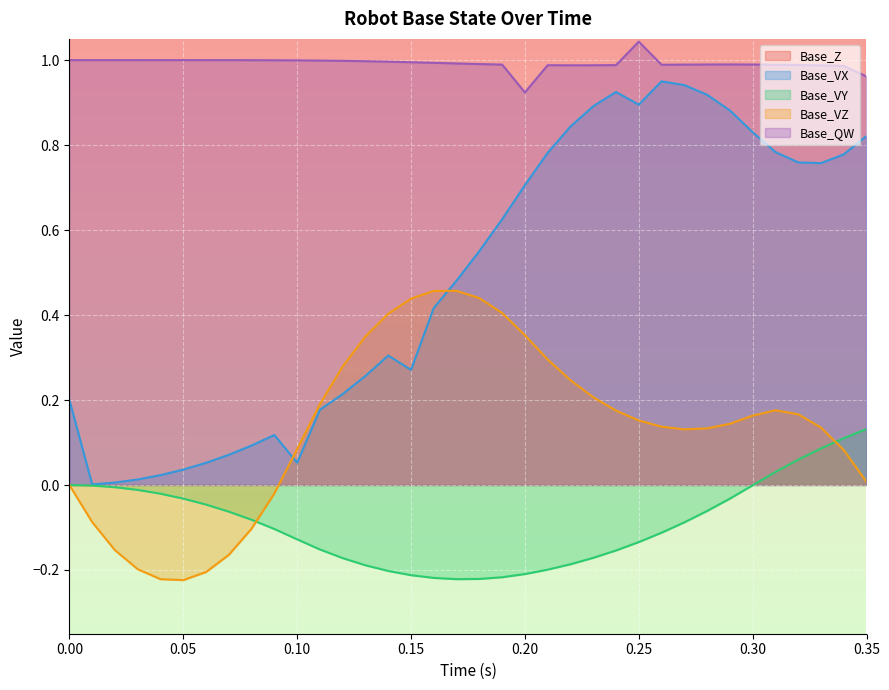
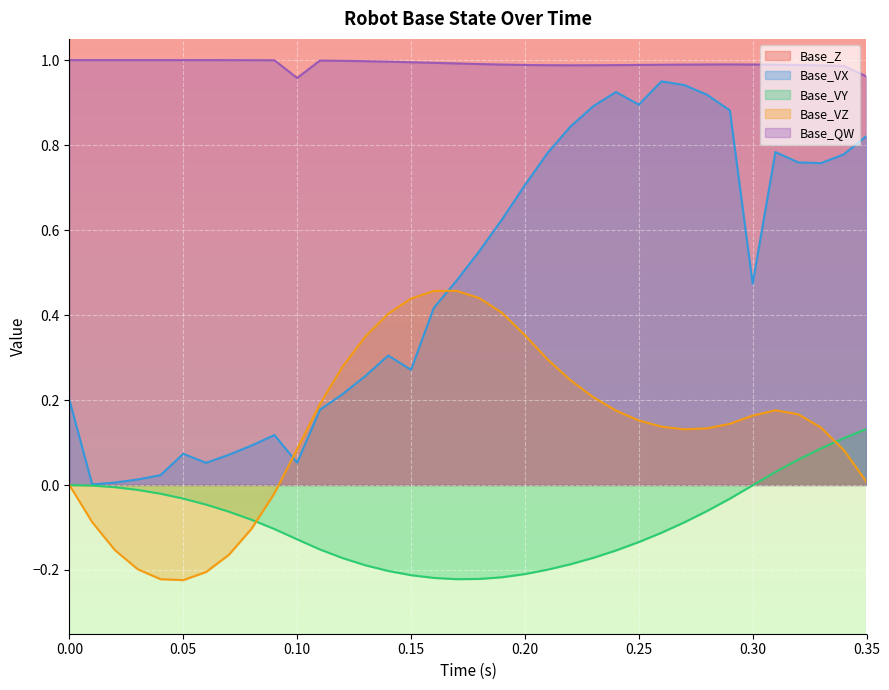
  {
    "Base_VX": {
      "0.00": 0.20,
-     "0.05": 0.04,
+     "0.05": 0.07,
      "0.10": 0.05,
      "0.15": 0.27,
      "0.20": 0.71,
      "0.25": 0.90,
-     "0.30": 0.83,
+     "0.30": 0.47,
      "0.35": 0.82
    },
    "Base_QW": {
      "0.00": 1.00,
      "0.05": 1.00,
-     "0.10": 1.00,
+     "0.10": 0.96,
      "0.15": 1.00,
-     "0.20": 0.92,
-     "0.25": 1.04,
+     "0.20": 0.99,
+     "0.25": 0.99,
      "0.30": 0.99,
      "0.35": 0.96
    }
  }
